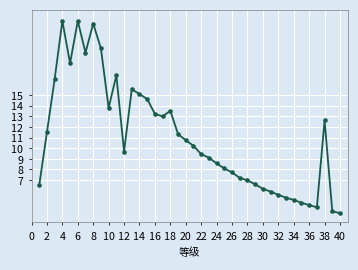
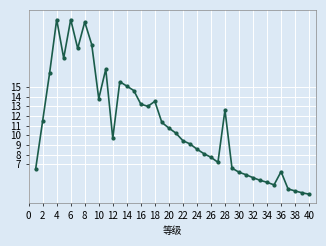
  {
    "2": 12,
    "4": 22,
    "6": 22,
    "8": 22,
    "10": 14,
    "12": 10,
    "14": 15,
    "16": 13,
    "18": 14,
    "20": 11,
    "22": 9,
    "24": 9,
    "26": 8,
-   "28": 7,
+   "28": 13,
    "30": 6,
    "32": 6,
    "34": 5,
-   "36": 5,
-   "38": 13,
+   "36": 6,
+   "38": 4,
    "40": 4
  }
